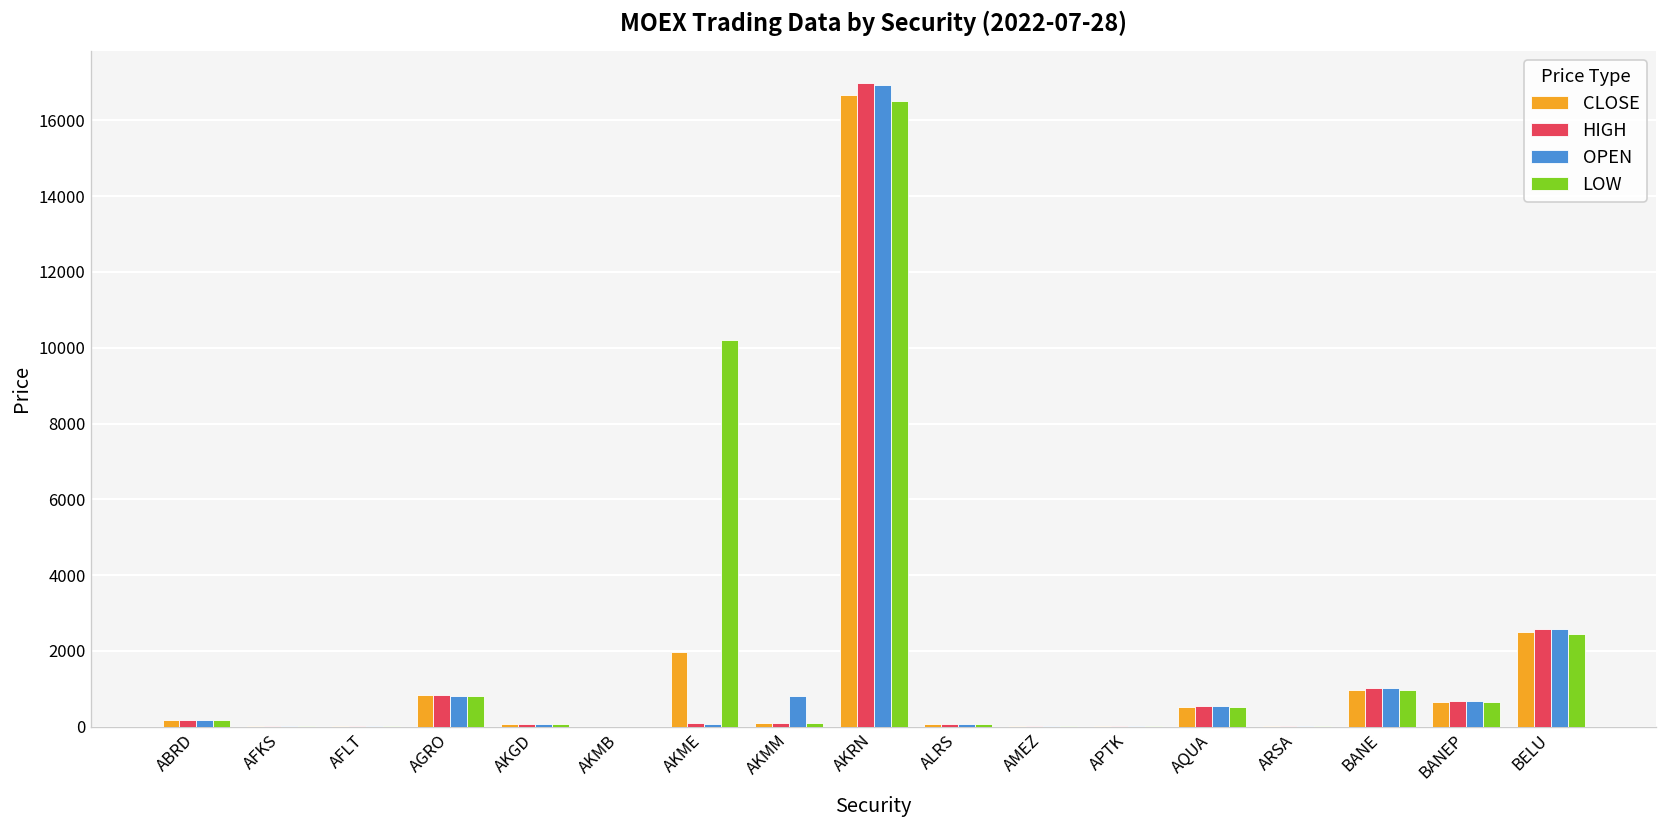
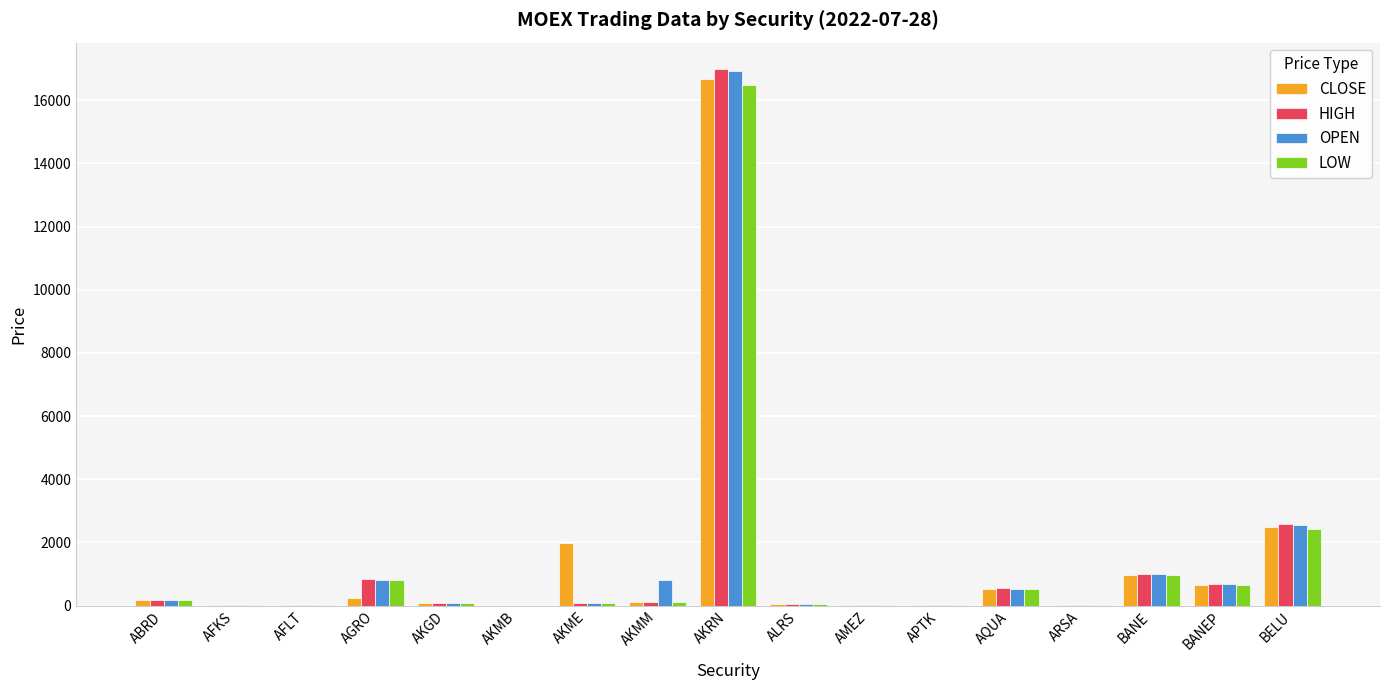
  {
    "CLOSE": {
      "ABRD": 200,
-     "AGRO": 800,
+     "AGRO": 200,
      "AKGD": 100,
      "AKME": 2000,
      "AKMM": 100,
      "AKRN": 16700,
      "AQUA": 500,
      "BANE": 1000,
      "BANEP": 700,
      "BELU": 2500
    },
    "HIGH": {
      "ABRD": 200,
      "AGRO": 800,
      "AKGD": 100,
      "AKME": 100,
      "AKMM": 100,
      "AKRN": 17000,
      "AQUA": 500,
      "BANE": 1000,
      "BANEP": 700,
      "BELU": 2600
    },
    "OPEN": {
      "ABRD": 200,
      "AGRO": 800,
      "AKGD": 100,
      "AKME": 100,
      "AKMM": 800,
      "AKRN": 16900,
      "AQUA": 500,
      "BANE": 1000,
      "BANEP": 700,
      "BELU": 2600
    },
    "LOW": {
      "ABRD": 200,
      "AGRO": 800,
-     "AKME": 10200,
+     "AKME": 100,
      "AKMM": 100,
      "AKRN": 16500,
      "AQUA": 500,
      "BANE": 1000,
      "BANEP": 700,
      "BELU": 2400
    }
  }
